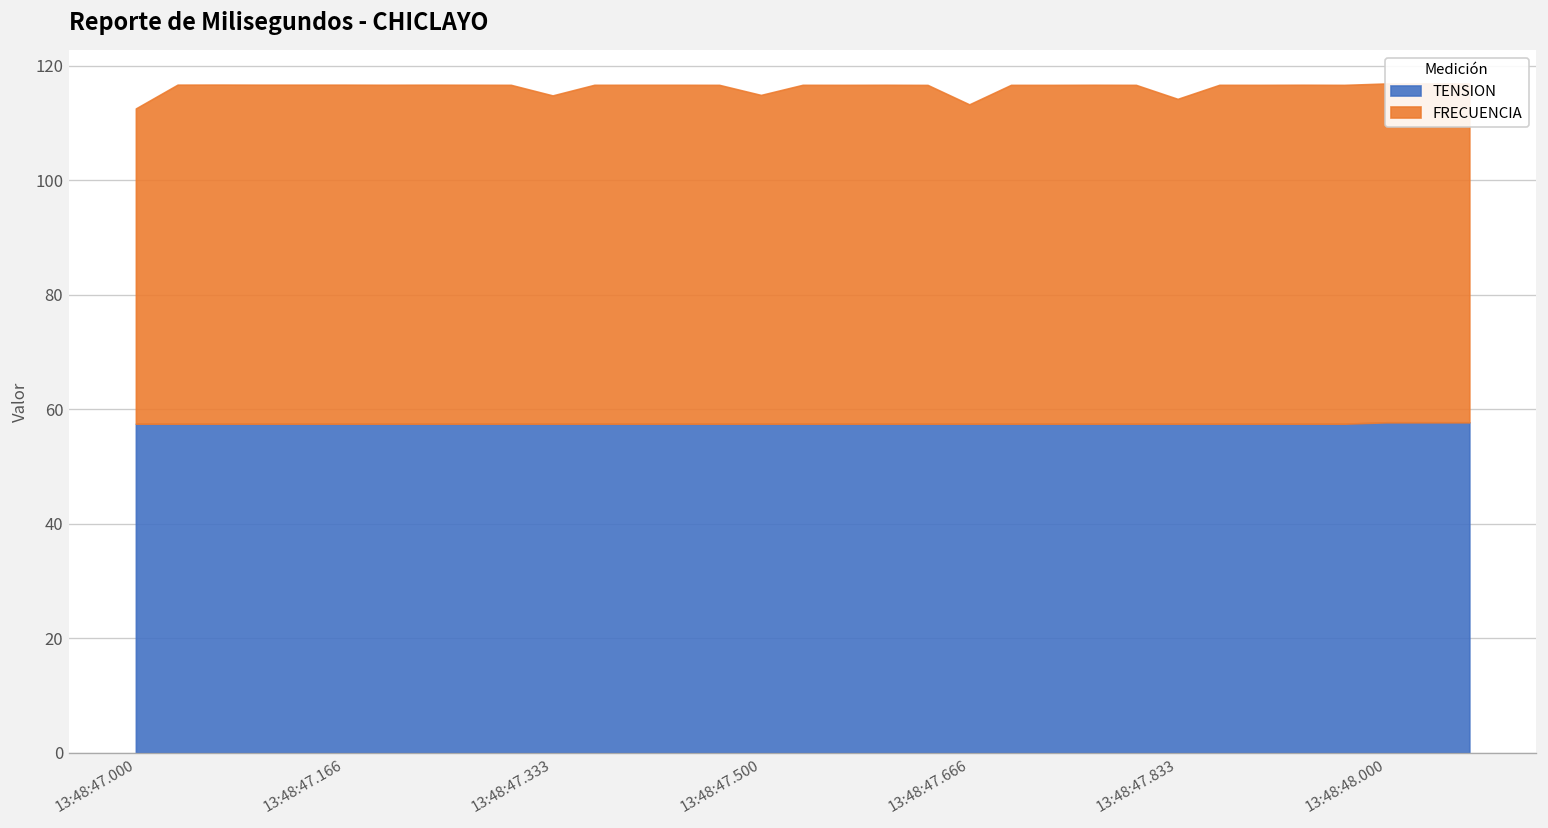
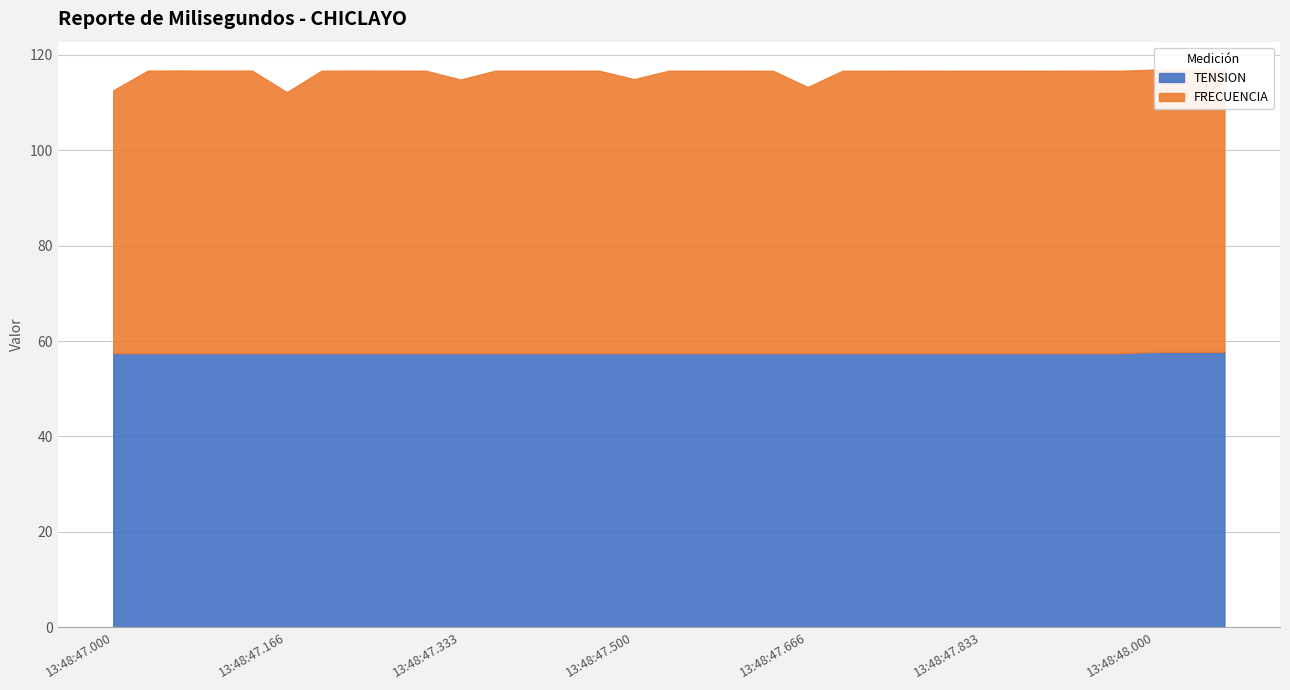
  {
    "TENSION": {
      "13:48:47.000": 57,
      "13:48:47.166": 57,
      "13:48:47.333": 57,
      "13:48:47.500": 57,
      "13:48:47.666": 57,
      "13:48:47.833": 57,
      "13:48:48.000": 58
    },
    "FRECUENCIA": {
      "13:48:47.000": 55,
-     "13:48:47.166": 59,
+     "13:48:47.166": 55,
      "13:48:47.333": 57,
      "13:48:47.500": 57,
      "13:48:47.666": 56,
-     "13:48:47.833": 57
+     "13:48:47.833": 59
    }
  }
